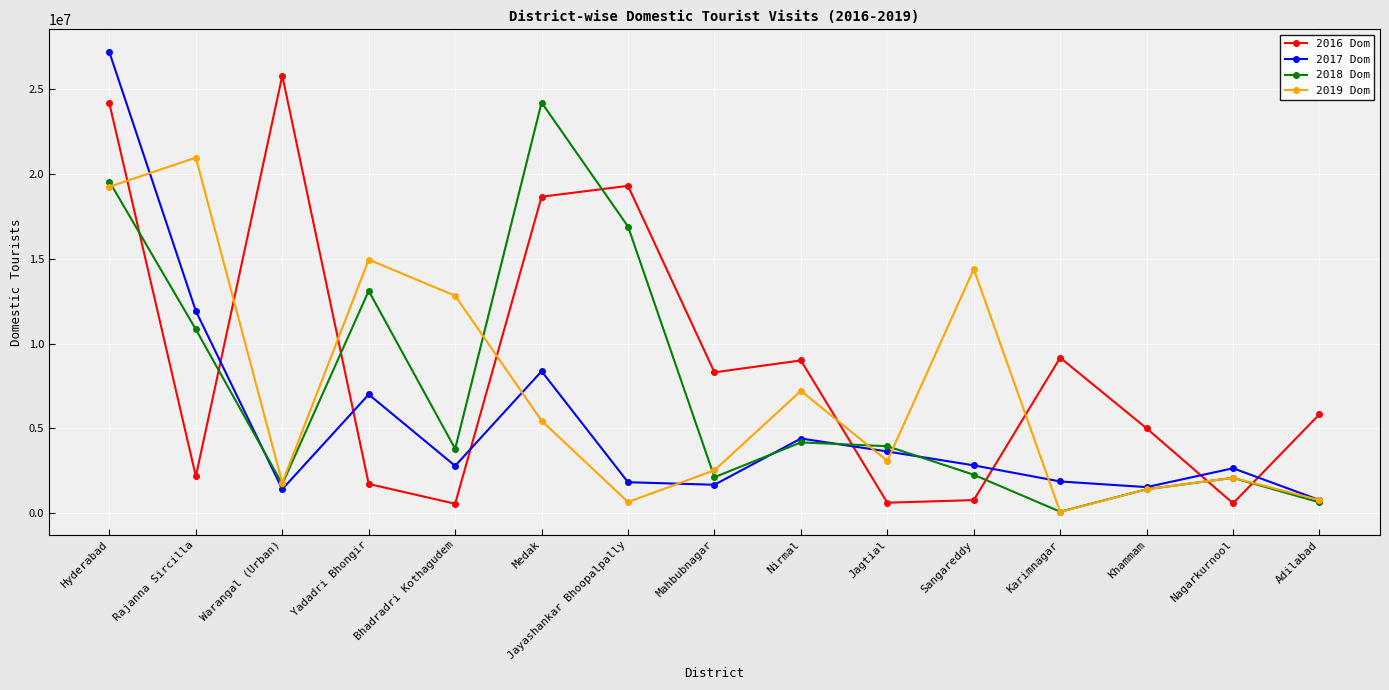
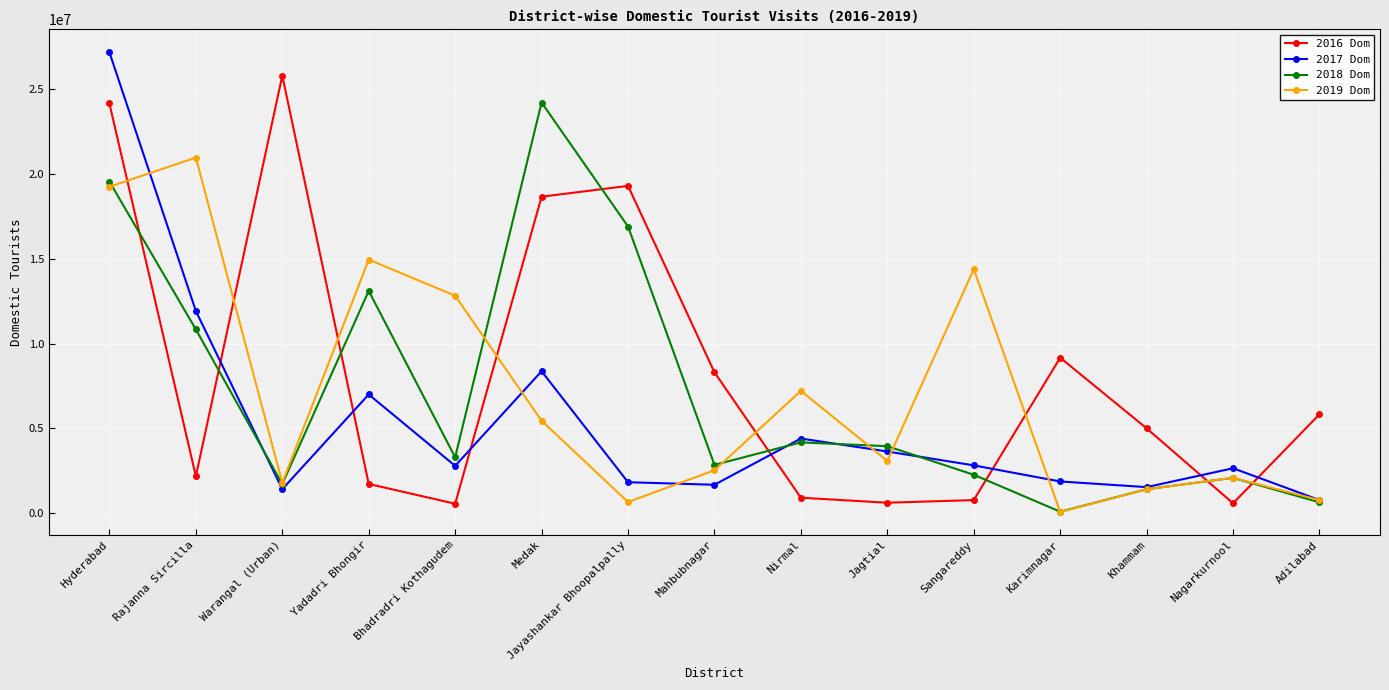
  {
    "2016 Dom": {
      "Hyderabad": 24100000,
      "Rajanna Sircilla": 2200000,
      "Warangal (Urban)": 25800000,
      "Yadadri Bhongir": 1700000,
      "Bhadradri Kothagudem": 600000,
      "Medak": 18700000,
      "Jayashankar Bhoopalpally": 19300000,
      "Mahbubnagar": 8300000,
-     "Nirmal": 9000000,
+     "Nirmal": 900000,
      "Jagtial": 600000,
      "Sangareddy": 800000,
      "Karimnagar": 9200000,
      "Khammam": 5000000,
      "Nagarkurnool": 600000,
      "Adilabad": 5800000
    },
    "2017 Dom": {
      "Hyderabad": 27200000,
      "Rajanna Sircilla": 11900000,
      "Warangal (Urban)": 1400000,
      "Yadadri Bhongir": 7000000,
      "Bhadradri Kothagudem": 2800000,
      "Medak": 8400000,
      "Jayashankar Bhoopalpally": 1800000,
      "Mahbubnagar": 1700000,
      "Nirmal": 4400000,
      "Jagtial": 3600000,
      "Sangareddy": 2800000,
      "Karimnagar": 1900000,
      "Nagarkurnool": 2700000
    },
    "2018 Dom": {
      "Hyderabad": 19500000,
      "Rajanna Sircilla": 10800000,
      "Yadadri Bhongir": 13100000,
-     "Bhadradri Kothagudem": 3800000,
+     "Bhadradri Kothagudem": 3300000,
      "Medak": 24200000,
      "Jayashankar Bhoopalpally": 16900000,
-     "Mahbubnagar": 2100000,
+     "Mahbubnagar": 2900000,
      "Nirmal": 4200000,
      "Jagtial": 4000000,
      "Sangareddy": 2300000
    },
    "2019 Dom": {
      "Hyderabad": 19200000,
      "Rajanna Sircilla": 21000000,
      "Yadadri Bhongir": 14900000,
      "Bhadradri Kothagudem": 12800000,
      "Medak": 5500000,
      "Jayashankar Bhoopalpally": 700000,
      "Mahbubnagar": 2500000,
      "Nirmal": 7200000,
      "Jagtial": 3100000,
      "Sangareddy": 14400000
    }
  }
